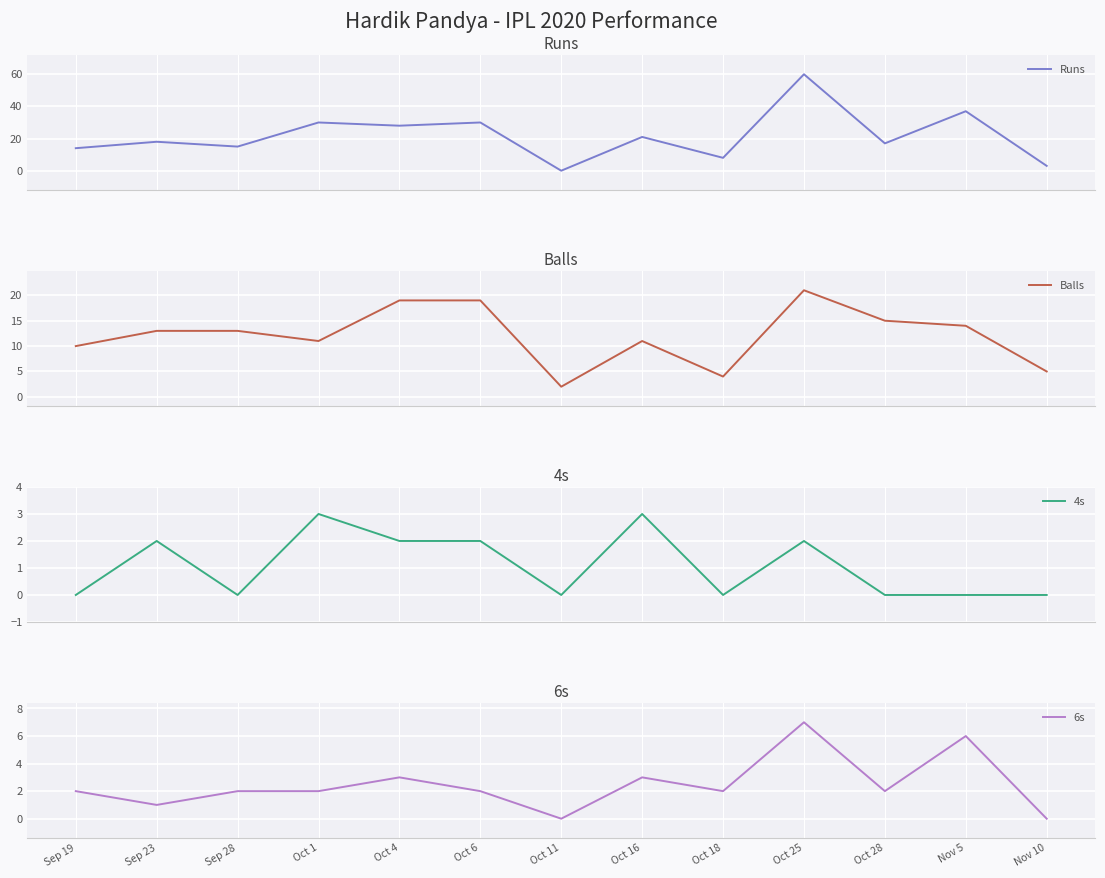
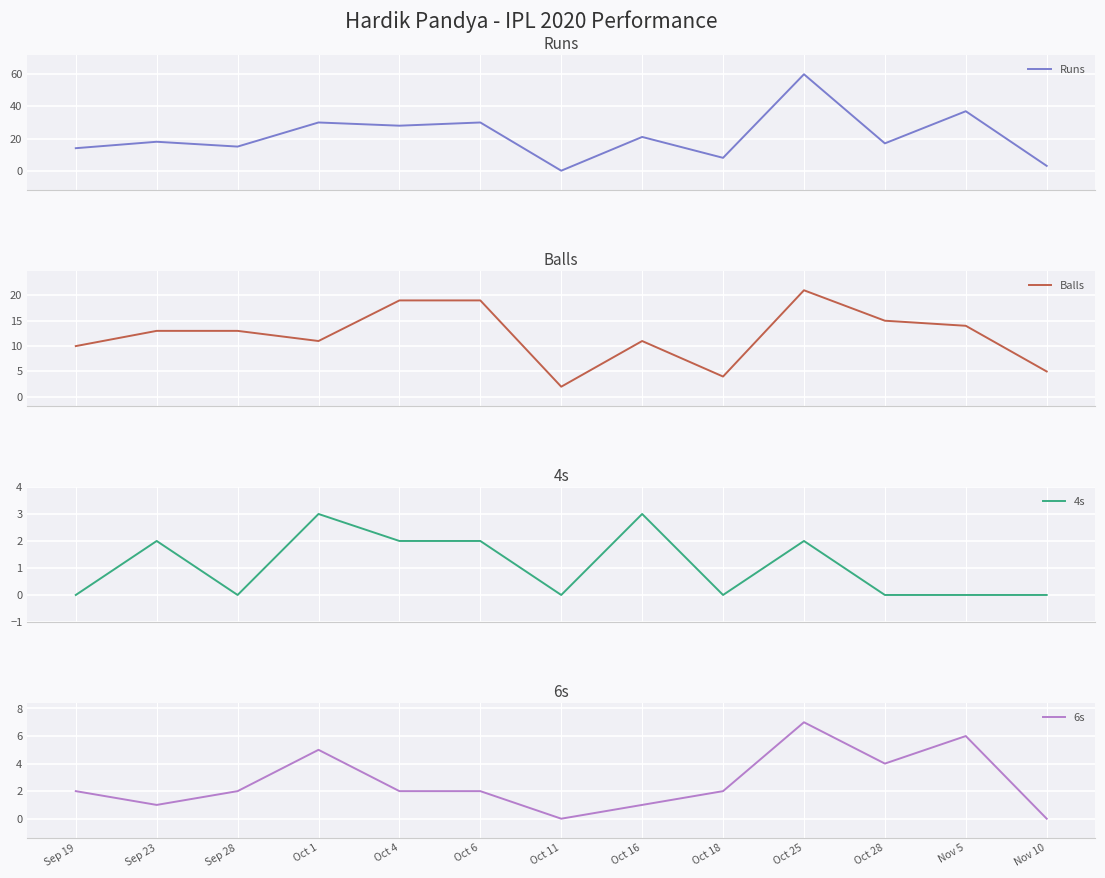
  {
    "6s": {
      "Sep 19": 2,
      "Sep 23": 1,
      "Sep 28": 2,
-     "Oct 1": 2,
-     "Oct 4": 3,
+     "Oct 1": 5,
+     "Oct 4": 2,
      "Oct 6": 2,
      "Oct 11": 0,
-     "Oct 16": 3,
+     "Oct 16": 1,
      "Oct 18": 2,
      "Oct 25": 7,
-     "Oct 28": 2,
+     "Oct 28": 4,
      "Nov 5": 6,
      "Nov 10": 0
    }
  }
